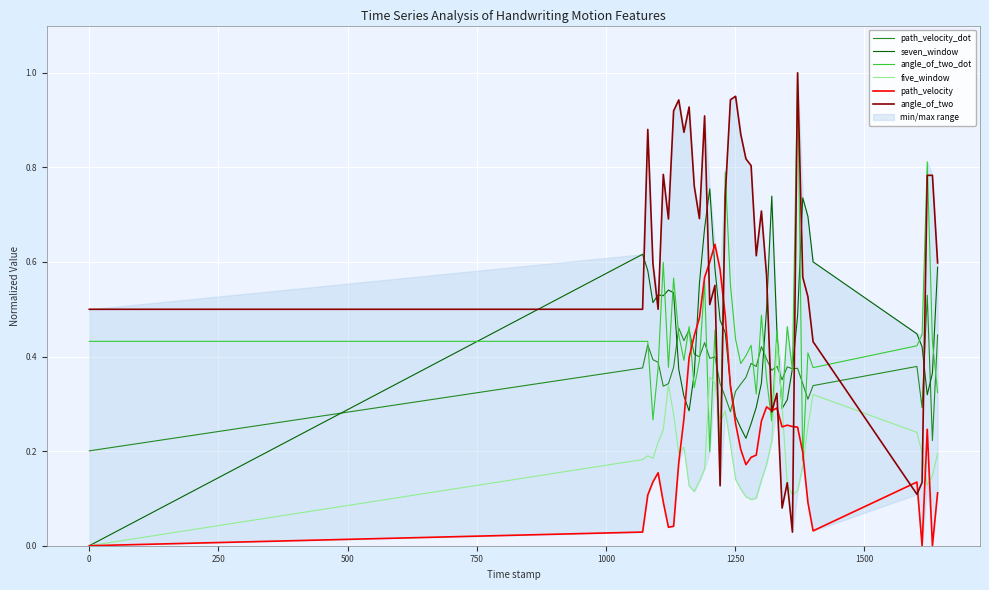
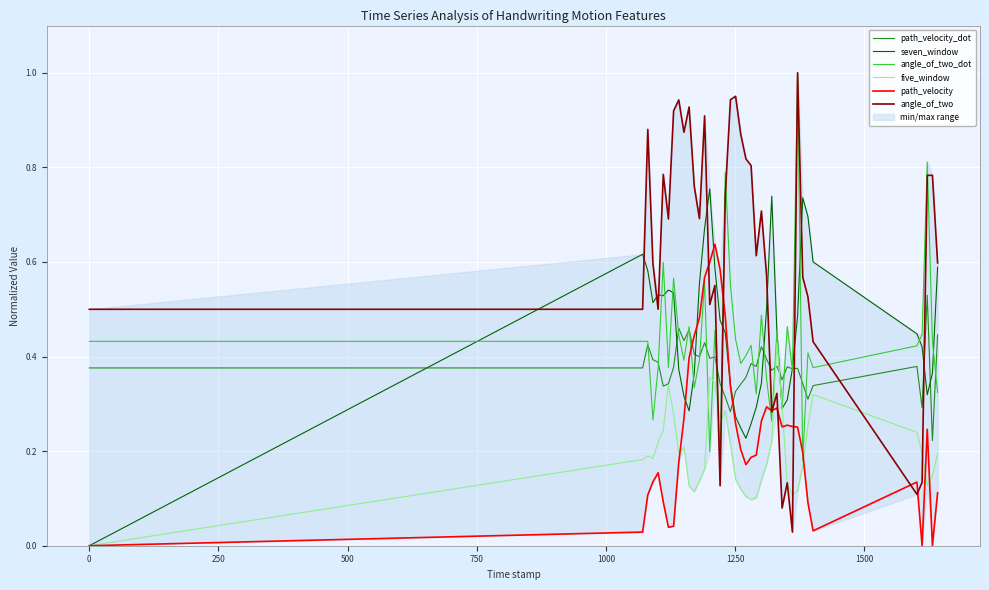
  {
    "path_velocity_dot": {
-     "0": 0.20
+     "0": 0.38
    },
    "angle_of_two_dot": {
      "0": 0.43
    }
  }
